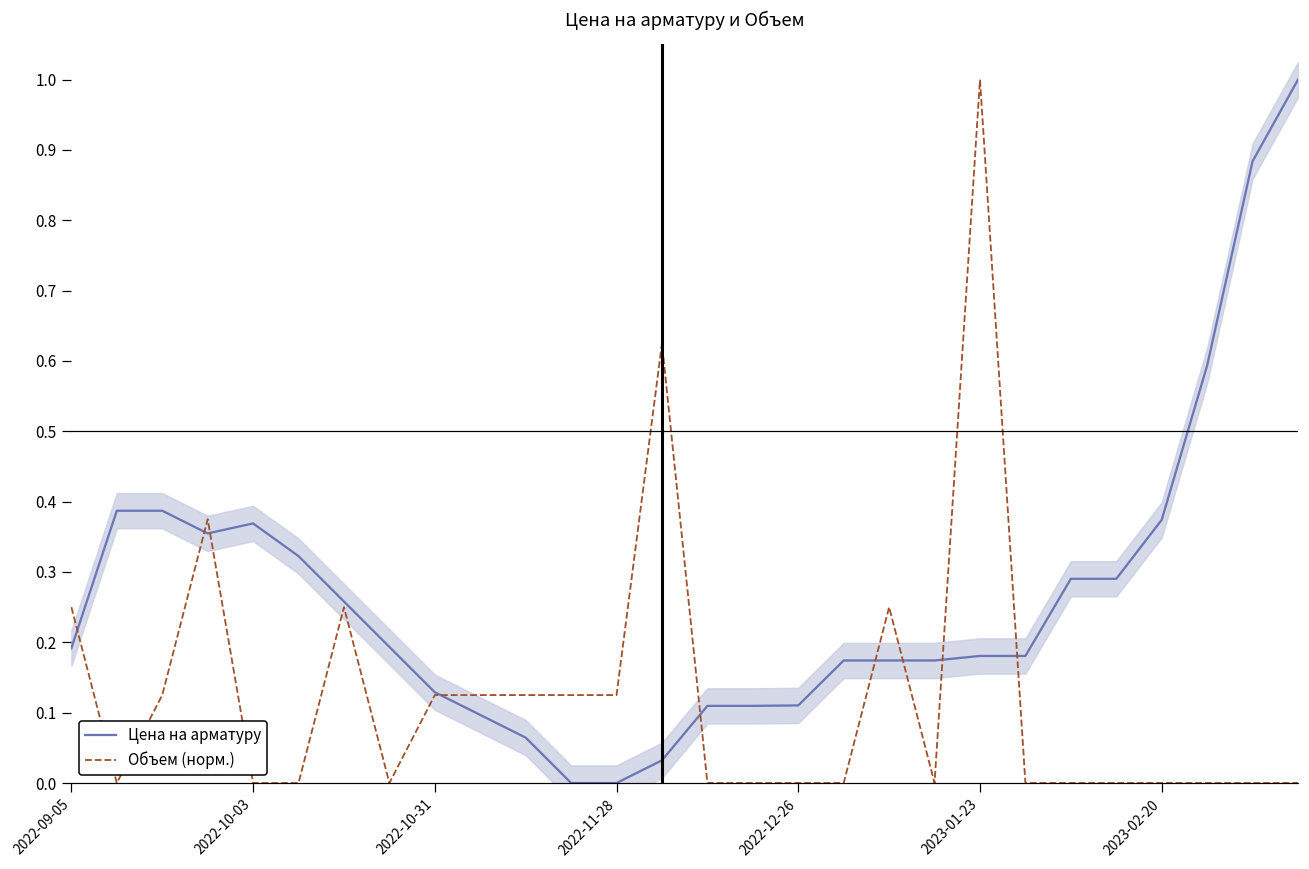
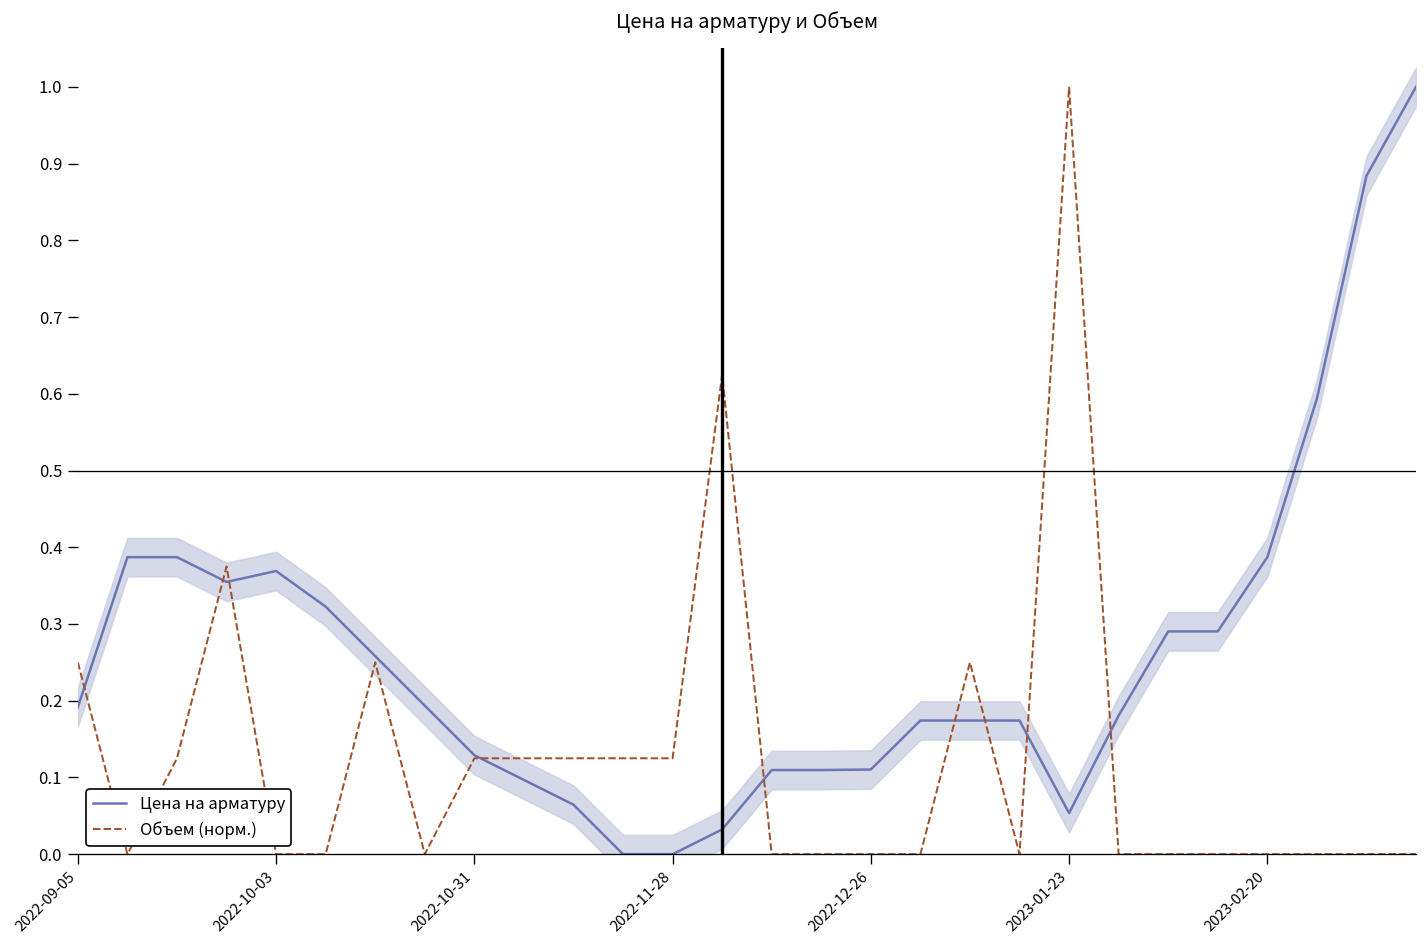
  {
    "Цена на арматуру": {
      "2022-09-05": 0.19,
      "2022-10-03": 0.37,
      "2022-10-31": 0.13,
      "2022-11-28": 0.00,
      "2022-12-26": 0.11,
-     "2023-01-23": 0.18,
-     "2023-02-20": 0.37
+     "2023-01-23": 0.05,
+     "2023-02-20": 0.39
    },
    "Объем (норм.)": {
      "2022-09-05": 0.25,
      "2022-10-03": 0.00,
      "2022-10-31": 0.13,
      "2022-11-28": 0.13,
      "2022-12-26": 0.00,
      "2023-01-23": 1.00,
      "2023-02-20": 0.00
    }
  }
